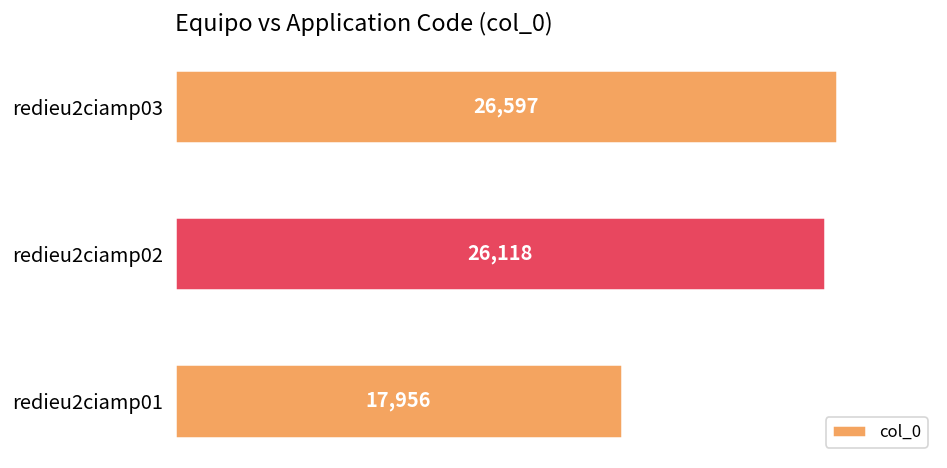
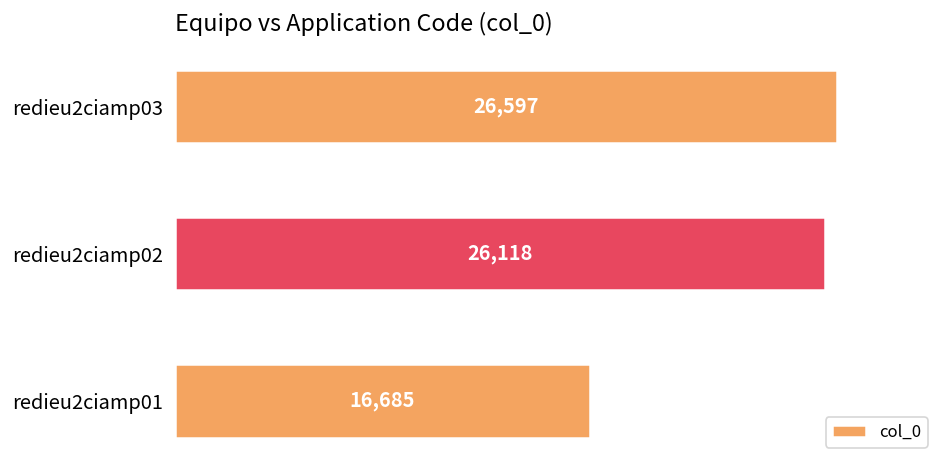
  {
    "redieu2ciamp03": "26,597",
    "redieu2ciamp02": "26,118",
-   "redieu2ciamp01": "17,956"
+   "redieu2ciamp01": "16,685"
  }
